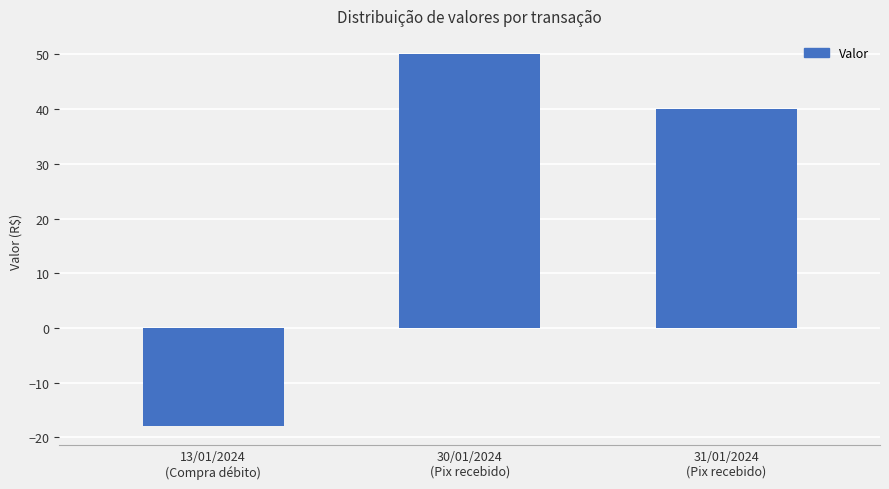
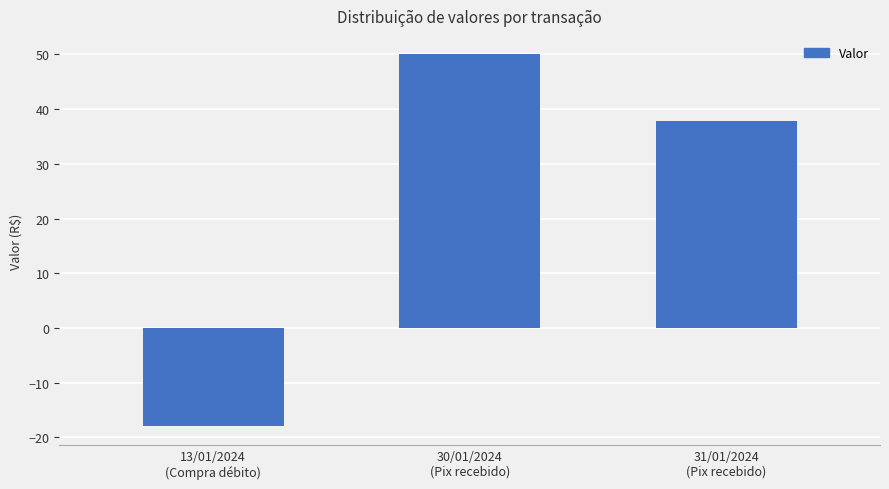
  {
    "13/01/2024 (Compra débito)": -18,
    "30/01/2024 (Pix recebido)": 50,
-   "31/01/2024 (Pix recebido)": 40
+   "31/01/2024 (Pix recebido)": 38
  }
